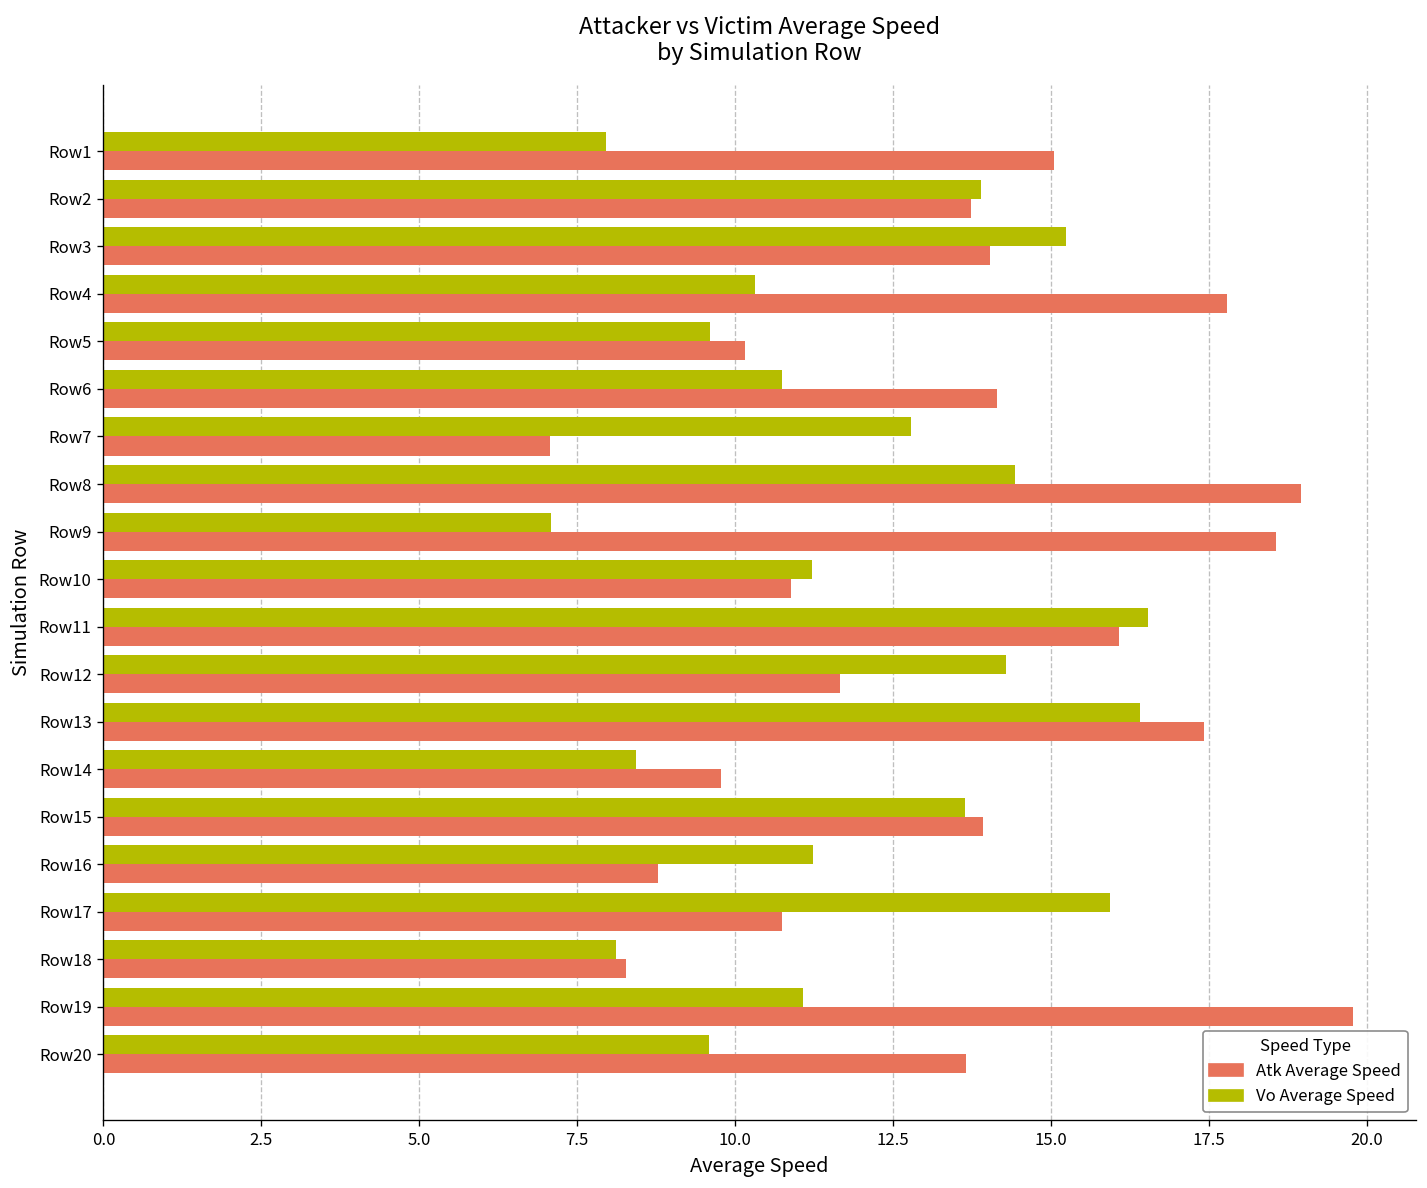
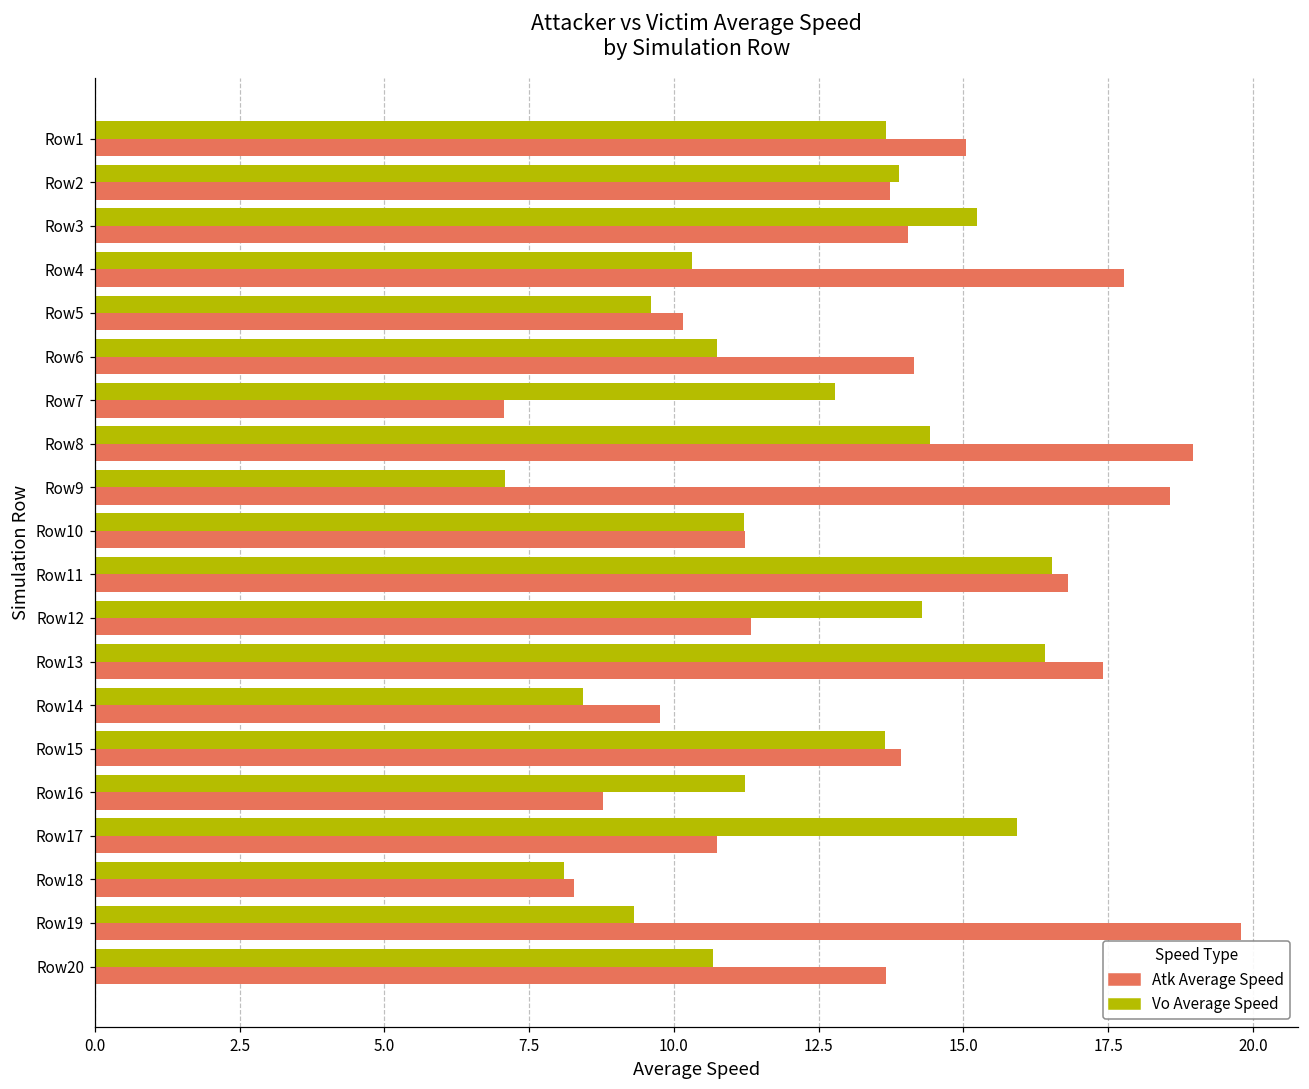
  {
    "Atk Average Speed": {
      "Row1": 15.1,
      "Row2": 13.7,
      "Row3": 14.0,
      "Row4": 17.8,
      "Row5": 10.2,
      "Row6": 14.1,
      "Row7": 7.1,
      "Row8": 19.0,
      "Row9": 18.6,
-     "Row10": 10.9,
-     "Row11": 16.1,
-     "Row12": 11.7,
+     "Row10": 11.2,
+     "Row11": 16.8,
+     "Row12": 11.3,
      "Row13": 17.4,
      "Row14": 9.8,
      "Row15": 13.9,
      "Row16": 8.8,
      "Row17": 10.8,
      "Row18": 8.3,
      "Row19": 19.8,
      "Row20": 13.7
    },
    "Vo Average Speed": {
-     "Row1": 8.0,
+     "Row1": 13.7,
      "Row2": 13.9,
      "Row3": 15.2,
      "Row4": 10.3,
      "Row5": 9.6,
      "Row6": 10.8,
      "Row7": 12.8,
      "Row8": 14.4,
      "Row9": 7.1,
      "Row10": 11.2,
      "Row11": 16.5,
      "Row12": 14.3,
      "Row13": 16.4,
      "Row14": 8.4,
      "Row15": 13.6,
      "Row16": 11.2,
      "Row17": 15.9,
      "Row18": 8.1,
-     "Row19": 11.1,
-     "Row20": 9.6
+     "Row19": 9.3,
+     "Row20": 10.7
    }
  }
